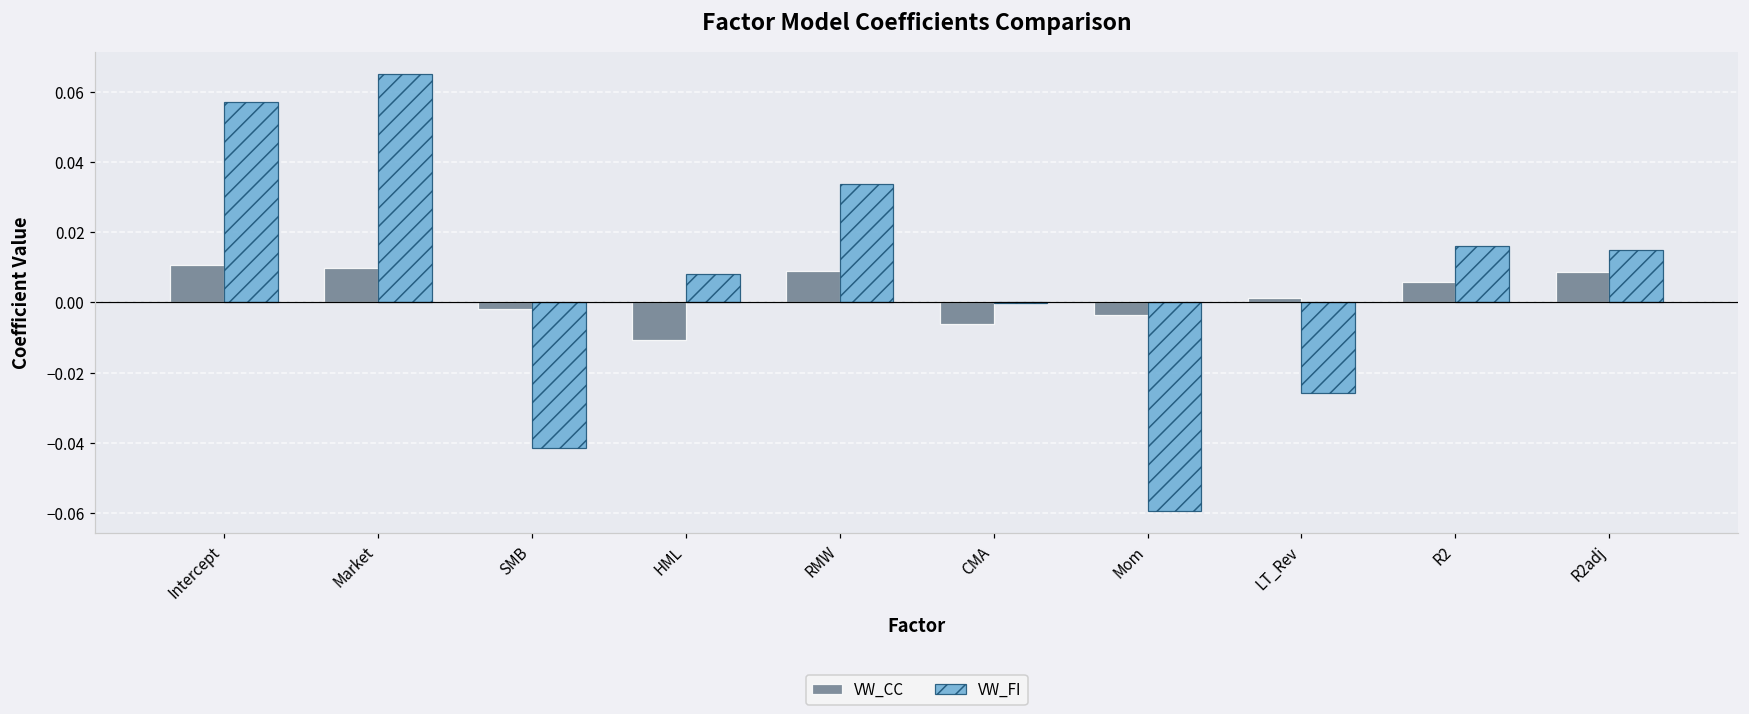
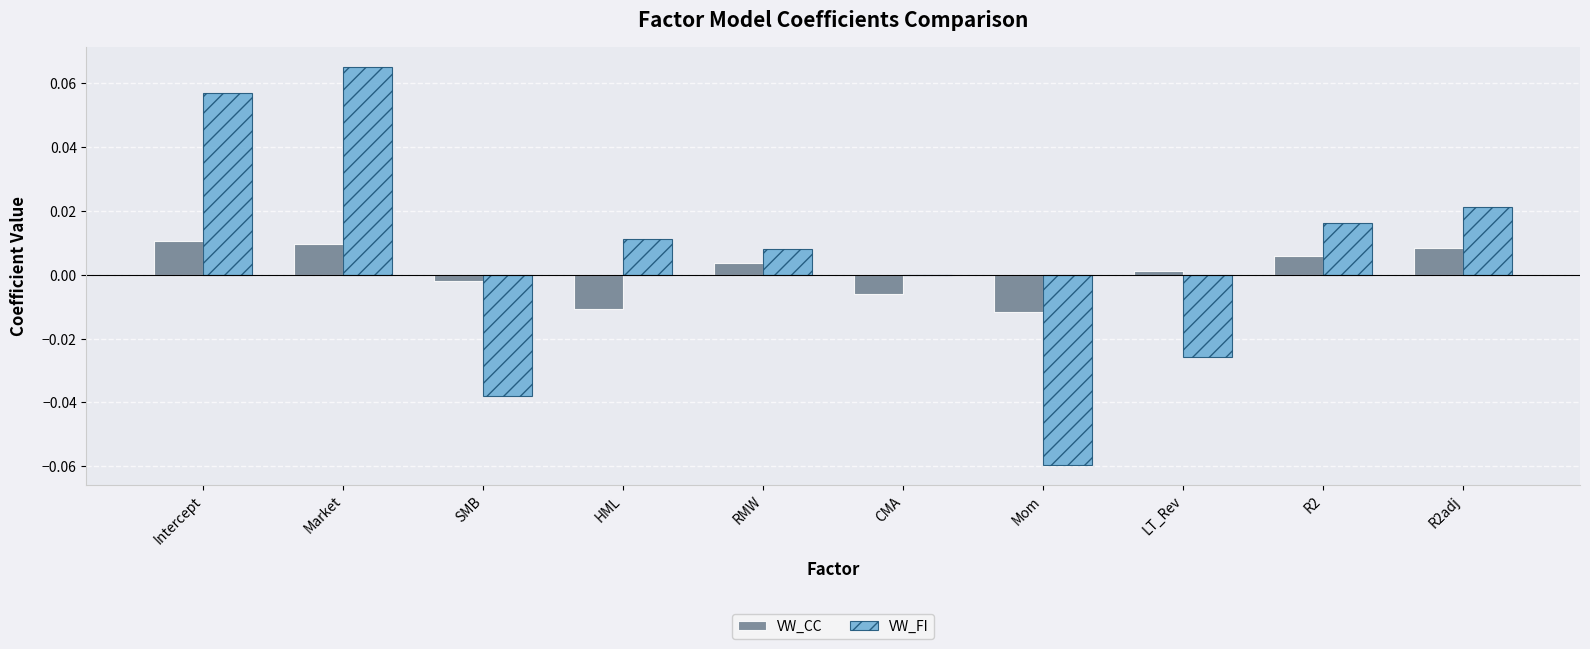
  {
    "VW_CC": {
      "Intercept": 0.011,
      "Market": 0.010,
      "SMB": -0.002,
      "HML": -0.011,
-     "RMW": 0.009,
+     "RMW": 0.004,
      "CMA": -0.006,
-     "Mom": -0.004,
+     "Mom": -0.012,
      "LT_Rev": 0.001,
      "R2": 0.006,
      "R2adj": 0.009
    },
    "VW_FI": {
      "Intercept": 0.057,
      "Market": 0.065,
-     "SMB": -0.041,
-     "HML": 0.008,
-     "RMW": 0.034,
+     "SMB": -0.038,
+     "HML": 0.011,
+     "RMW": 0.008,
      "Mom": -0.059,
      "LT_Rev": -0.026,
      "R2": 0.016,
-     "R2adj": 0.015
+     "R2adj": 0.021
    }
  }
